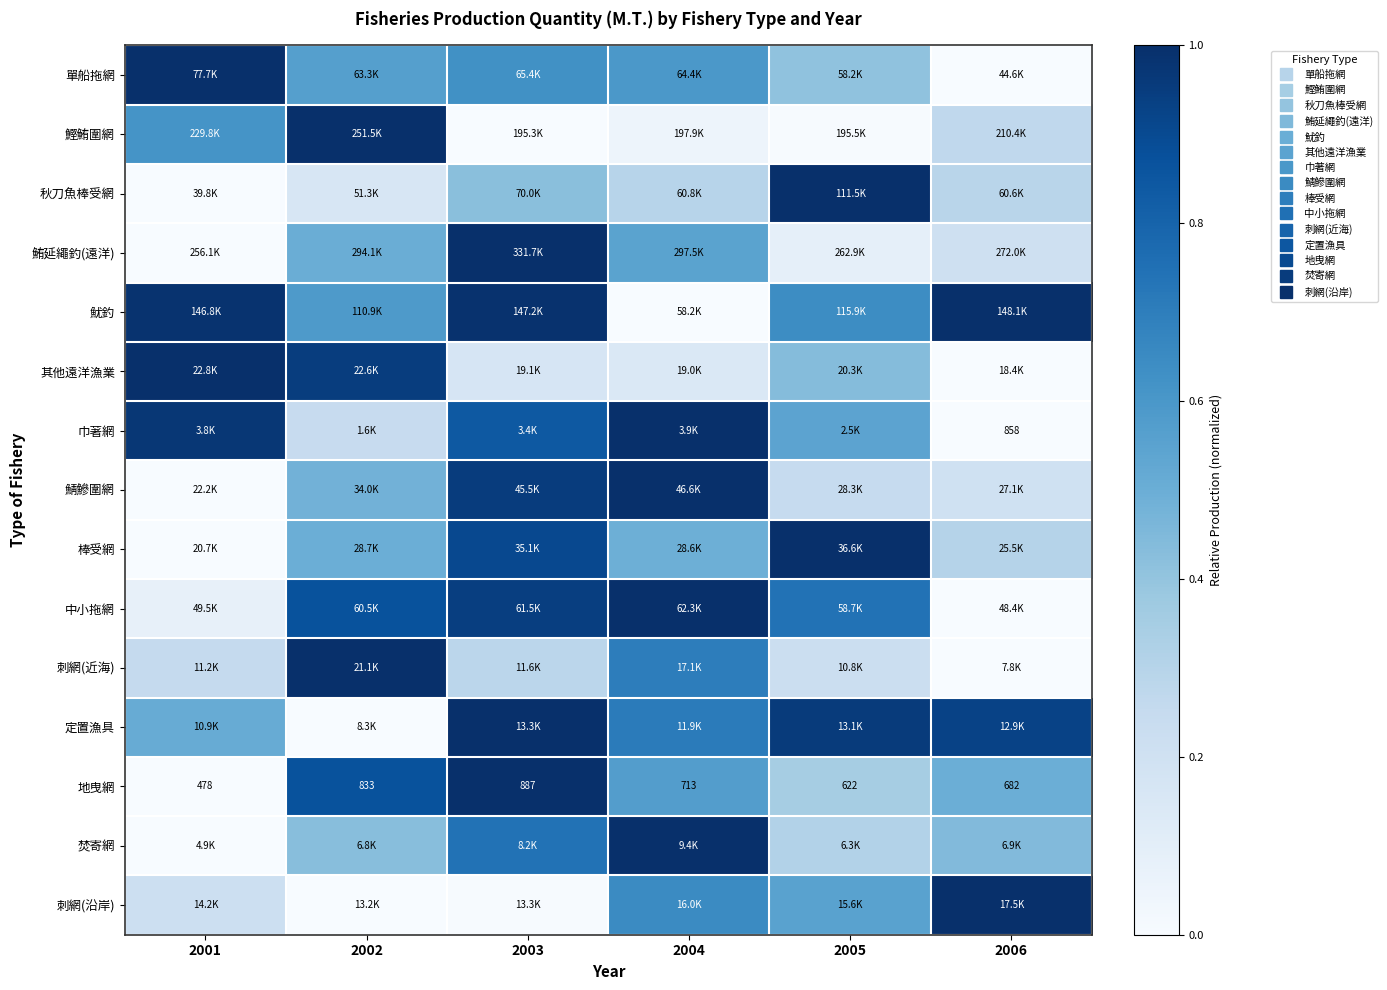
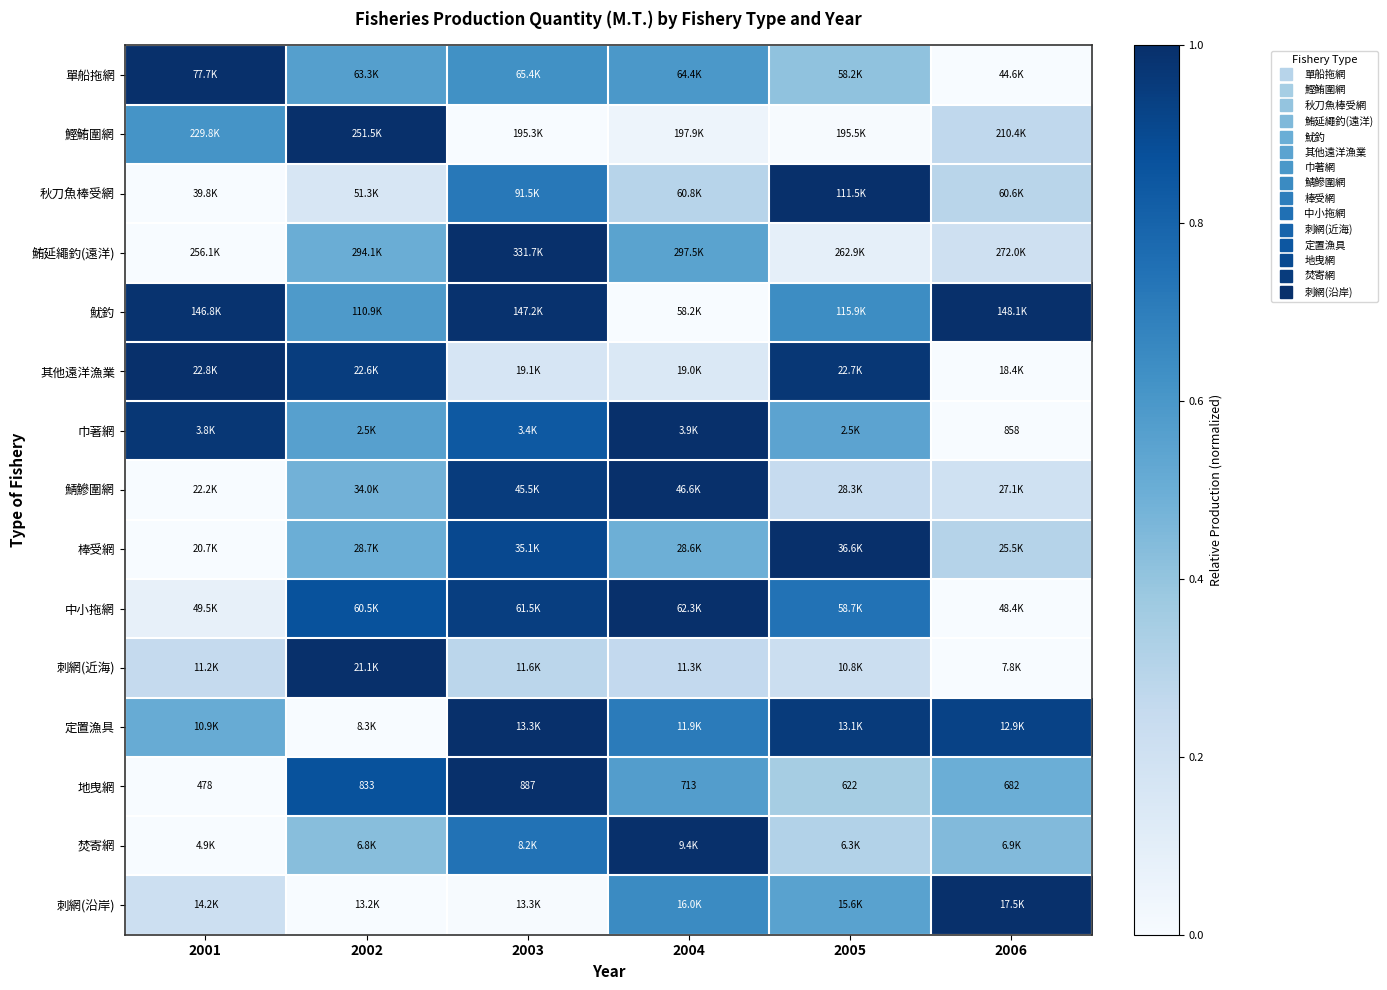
  {
    "單船拖網": {
      "2001": "77.7K",
      "2002": "63.3K",
      "2003": "65.4K",
      "2004": "64.4K",
      "2005": "58.2K",
      "2006": "44.6K"
    },
    "鰹鮪圍網": {
      "2001": "229.8K",
      "2002": "251.5K",
      "2003": "195.3K",
      "2004": "197.9K",
      "2005": "195.5K",
      "2006": "210.4K"
    },
    "秋刀魚棒受網": {
      "2001": "39.8K",
      "2002": "51.3K",
-     "2003": "70.0K",
+     "2003": "91.5K",
      "2004": "60.8K",
      "2005": "111.5K",
      "2006": "60.6K"
    },
    "鮪延繩釣(遠洋)": {
      "2001": "256.1K",
      "2002": "294.1K",
      "2003": "331.7K",
      "2004": "297.5K",
      "2005": "262.9K",
      "2006": "272.0K"
    },
    "魷釣": {
      "2001": "146.8K",
      "2002": "110.9K",
      "2003": "147.2K",
      "2004": "58.2K",
      "2005": "115.9K",
      "2006": "148.1K"
    },
    "其他遠洋漁業": {
      "2001": "22.8K",
      "2002": "22.6K",
      "2003": "19.1K",
      "2004": "19.0K",
-     "2005": "20.3K",
+     "2005": "22.7K",
      "2006": "18.4K"
    },
    "巾著網": {
      "2001": "3.8K",
-     "2002": "1.6K",
+     "2002": "2.5K",
      "2003": "3.4K",
      "2004": "3.9K",
      "2005": "2.5K",
      "2006": "858"
    },
    "鯖鰺圍網": {
      "2001": "22.2K",
      "2002": "34.0K",
      "2003": "45.5K",
      "2004": "46.6K",
      "2005": "28.3K",
      "2006": "27.1K"
    },
    "棒受網": {
      "2001": "20.7K",
      "2002": "28.7K",
      "2003": "35.1K",
      "2004": "28.6K",
      "2005": "36.6K",
      "2006": "25.5K"
    },
    "中小拖網": {
      "2001": "49.5K",
      "2002": "60.5K",
      "2003": "61.5K",
      "2004": "62.3K",
      "2005": "58.7K",
      "2006": "48.4K"
    },
    "刺網(近海)": {
      "2001": "11.2K",
      "2002": "21.1K",
      "2003": "11.6K",
-     "2004": "17.1K",
+     "2004": "11.3K",
      "2005": "10.8K",
      "2006": "7.8K"
    },
    "定置漁具": {
      "2001": "10.9K",
      "2002": "8.3K",
      "2003": "13.3K",
      "2004": "11.9K",
      "2005": "13.1K",
      "2006": "12.9K"
    },
    "地曳網": {
      "2001": "478",
      "2002": "833",
      "2003": "887",
      "2004": "713",
      "2005": "622",
      "2006": "682"
    },
    "焚寄網": {
      "2001": "4.9K",
      "2002": "6.8K",
      "2003": "8.2K",
      "2004": "9.4K",
      "2005": "6.3K",
      "2006": "6.9K"
    },
    "刺網(沿岸)": {
      "2001": "14.2K",
      "2002": "13.2K",
      "2003": "13.3K",
      "2004": "16.0K",
      "2005": "15.6K",
      "2006": "17.5K"
    }
  }
